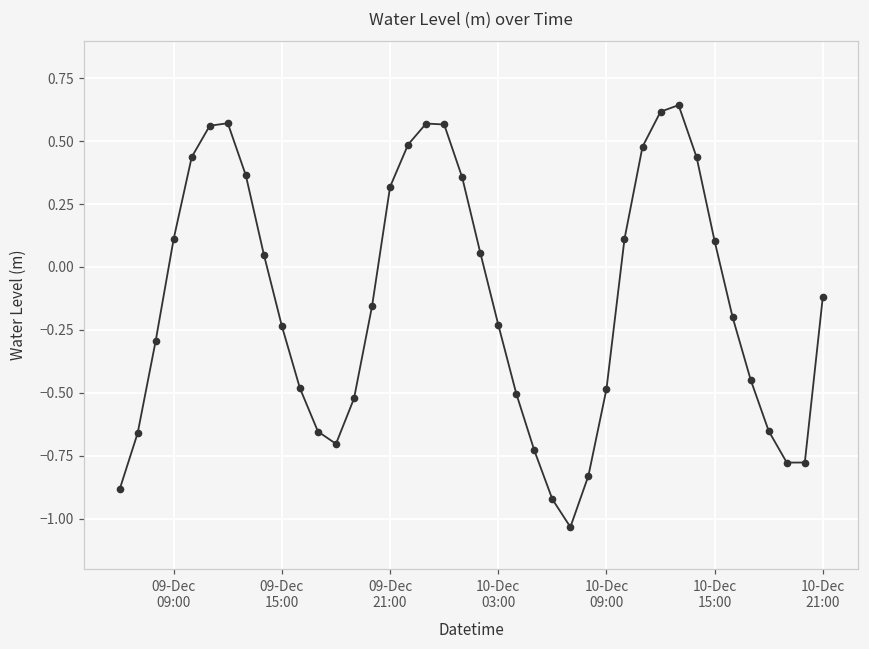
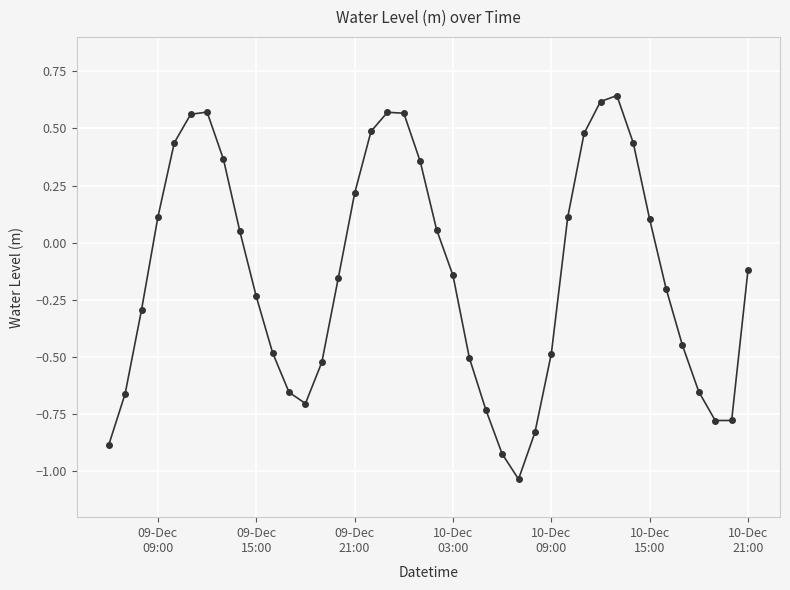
  {
    "09-Dec 09:00": 0.11,
    "09-Dec 15:00": -0.24,
-   "09-Dec 21:00": 0.32,
-   "10-Dec 03:00": -0.23,
+   "09-Dec 21:00": 0.22,
+   "10-Dec 03:00": -0.14,
    "10-Dec 09:00": -0.49,
    "10-Dec 15:00": 0.10,
    "10-Dec 21:00": -0.12
  }
